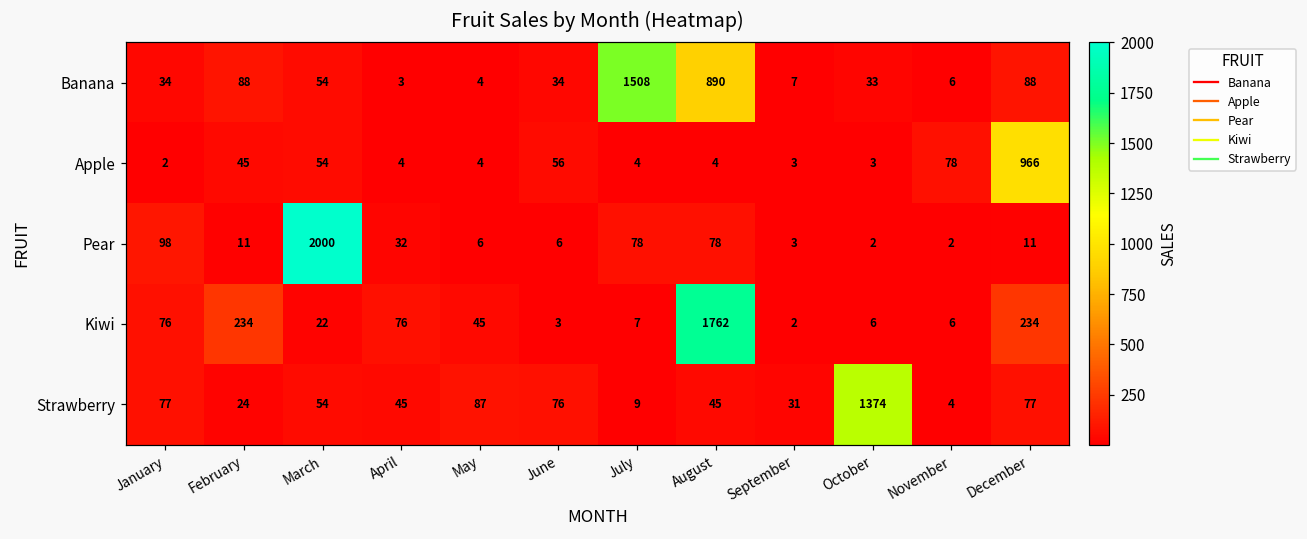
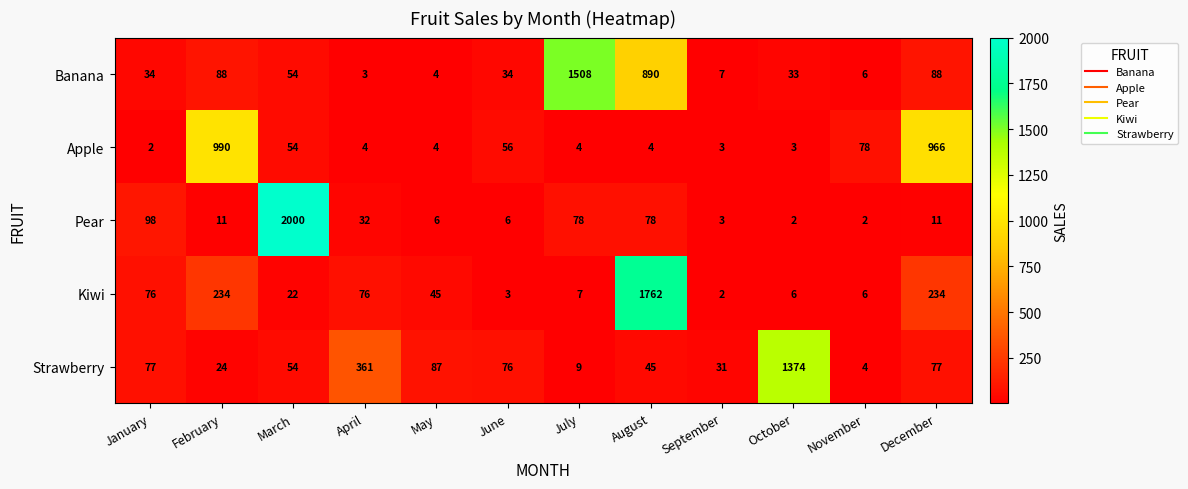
  {
    "Banana": {
      "January": 34,
      "February": 88,
      "March": 54,
      "April": 3,
      "May": 4,
      "June": 34,
      "July": 1508,
      "August": 890,
      "September": 7,
      "October": 33,
      "November": 6,
      "December": 88
    },
    "Apple": {
      "January": 2,
-     "February": 45,
+     "February": 990,
      "March": 54,
      "April": 4,
      "May": 4,
      "June": 56,
      "July": 4,
      "August": 4,
      "September": 3,
      "October": 3,
      "November": 78,
      "December": 966
    },
    "Pear": {
      "January": 98,
      "February": 11,
      "March": 2000,
      "April": 32,
      "May": 6,
      "June": 6,
      "July": 78,
      "August": 78,
      "September": 3,
      "October": 2,
      "November": 2,
      "December": 11
    },
    "Kiwi": {
      "January": 76,
      "February": 234,
      "March": 22,
      "April": 76,
      "May": 45,
      "June": 3,
      "July": 7,
      "August": 1762,
      "September": 2,
      "October": 6,
      "November": 6,
      "December": 234
    },
    "Strawberry": {
      "January": 77,
      "February": 24,
      "March": 54,
-     "April": 45,
+     "April": 361,
      "May": 87,
      "June": 76,
      "July": 9,
      "August": 45,
      "September": 31,
      "October": 1374,
      "November": 4,
      "December": 77
    }
  }
